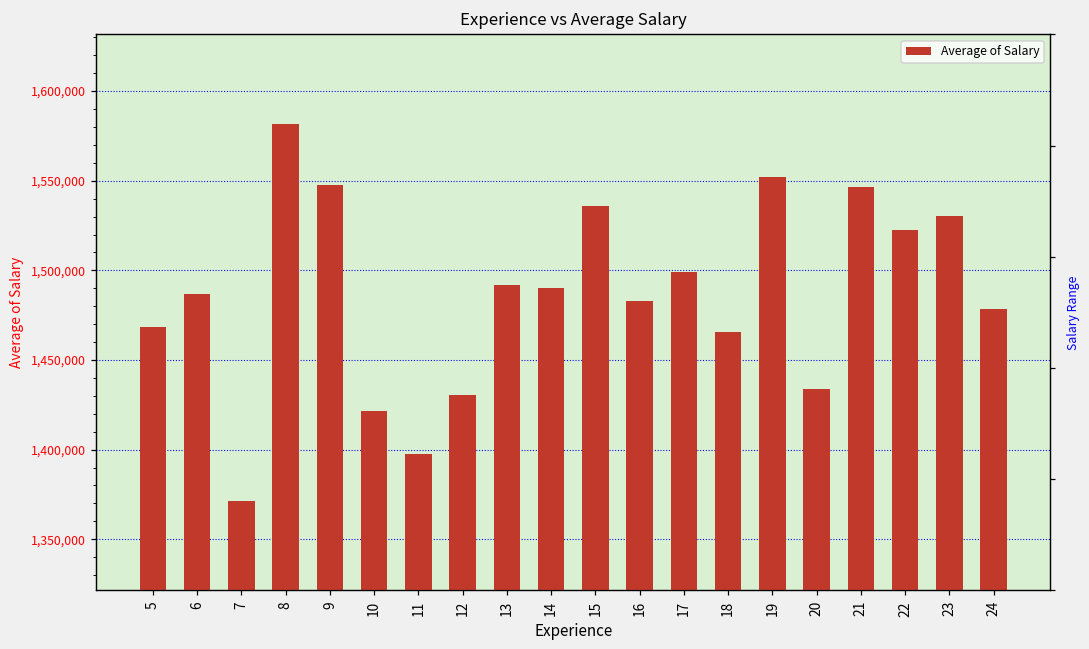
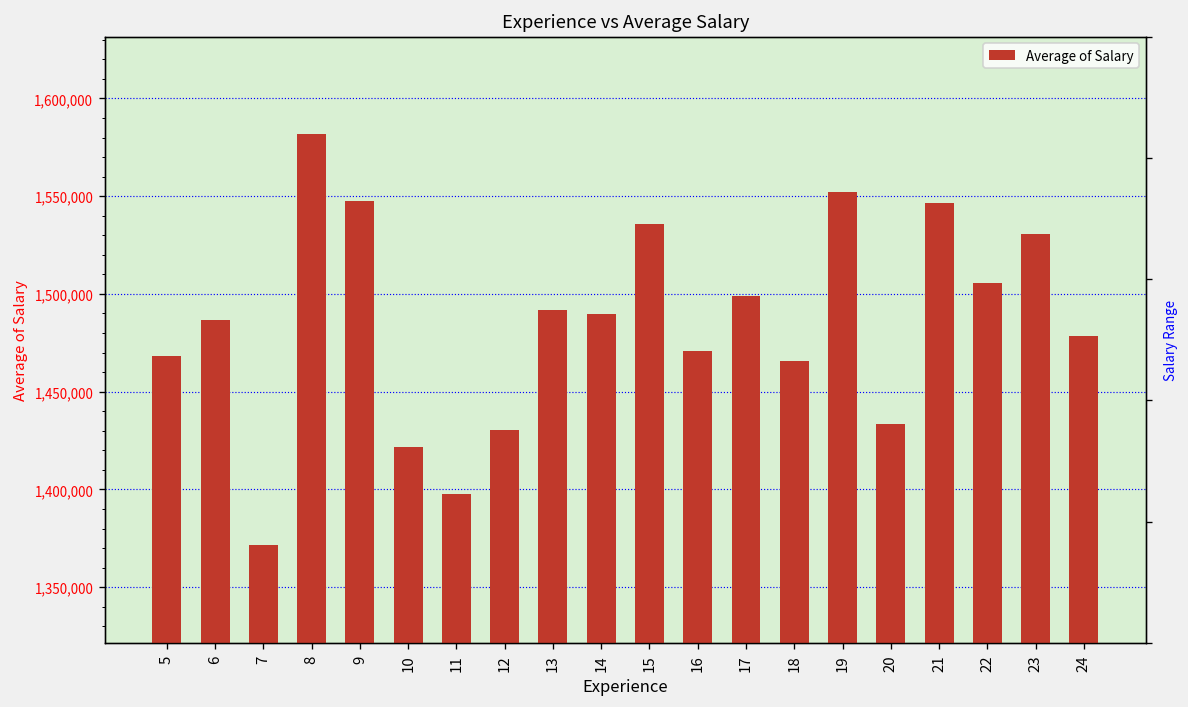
  {
    "5": "1,468,000",
    "6": "1,487,000",
    "7": "1,371,000",
    "8": "1,582,000",
    "9": "1,548,000",
    "10": "1,422,000",
    "11": "1,398,000",
    "12": "1,430,000",
    "13": "1,492,000",
    "14": "1,490,000",
    "15": "1,536,000",
-   "16": "1,483,000",
+   "16": "1,471,000",
    "17": "1,499,000",
    "18": "1,466,000",
    "19": "1,552,000",
    "20": "1,434,000",
    "21": "1,547,000",
-   "22": "1,522,000",
+   "22": "1,506,000",
    "23": "1,531,000",
    "24": "1,478,000"
  }
